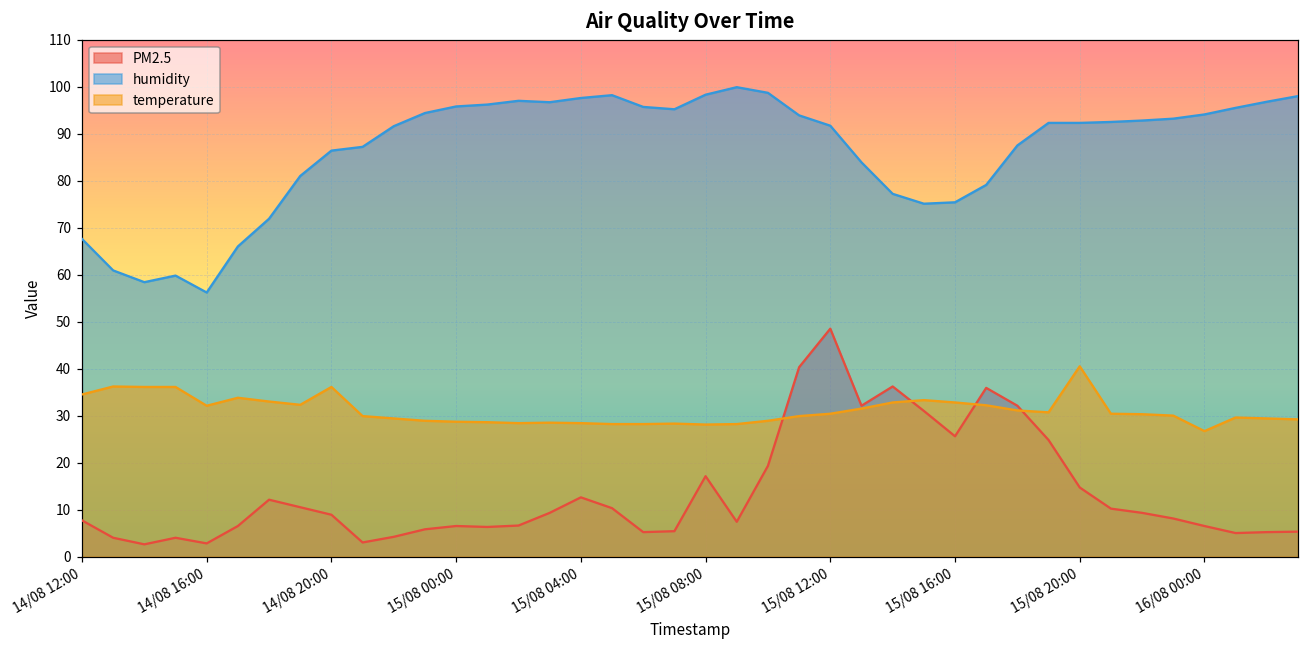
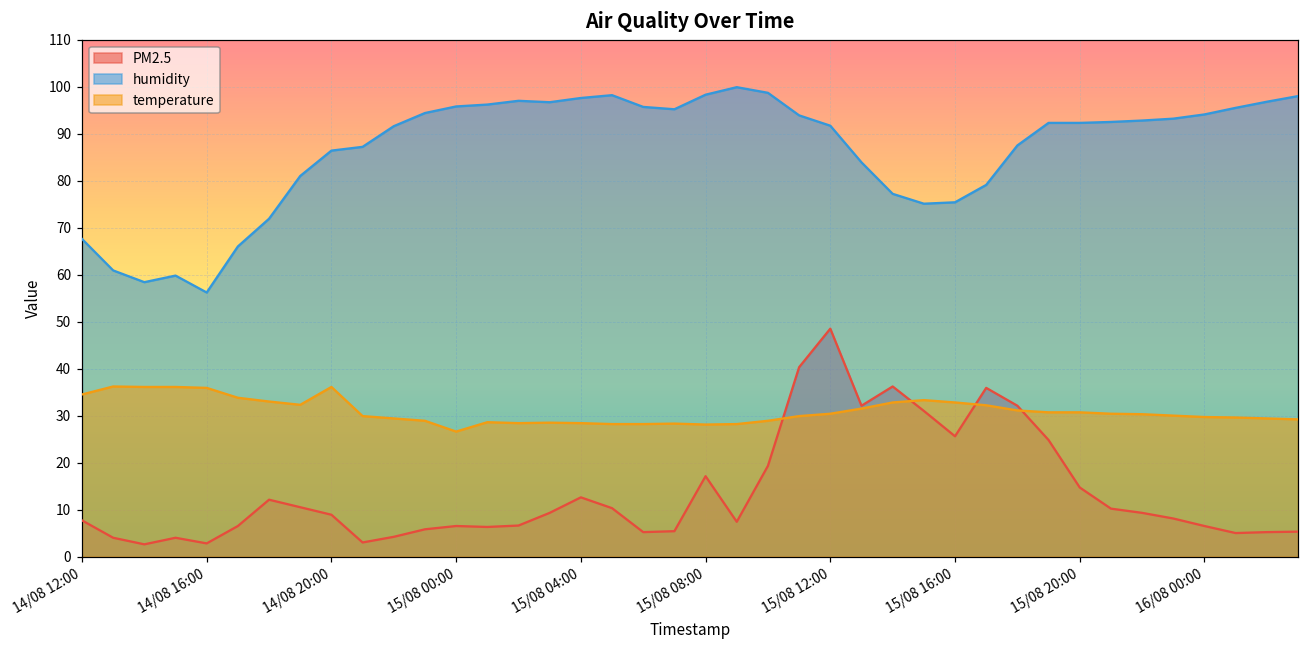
  {
    "PM2.5": {
      "14/08 12:00": 8,
      "14/08 16:00": 3,
      "14/08 20:00": 9,
      "15/08 00:00": 7,
      "15/08 04:00": 13,
      "15/08 08:00": 17,
      "15/08 12:00": 49,
      "15/08 16:00": 26,
      "15/08 20:00": 15,
      "16/08 00:00": 7
    },
    "humidity": {
      "14/08 12:00": 68,
      "14/08 16:00": 56,
      "14/08 20:00": 86,
      "15/08 00:00": 96,
      "15/08 04:00": 98,
      "15/08 08:00": 98,
      "15/08 12:00": 92,
      "15/08 16:00": 75,
      "15/08 20:00": 92,
      "16/08 00:00": 94
    },
    "temperature": {
      "14/08 12:00": 35,
-     "14/08 16:00": 32,
+     "14/08 16:00": 36,
      "14/08 20:00": 36,
-     "15/08 00:00": 29,
+     "15/08 00:00": 27,
      "15/08 04:00": 28,
      "15/08 08:00": 28,
      "15/08 12:00": 30,
      "15/08 16:00": 33,
-     "15/08 20:00": 41,
-     "16/08 00:00": 27
+     "15/08 20:00": 31,
+     "16/08 00:00": 30
    }
  }
